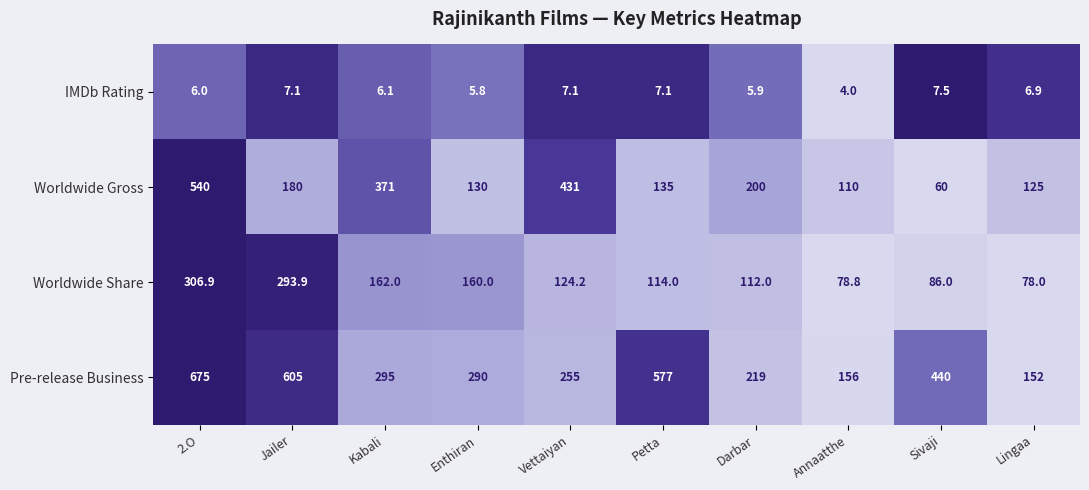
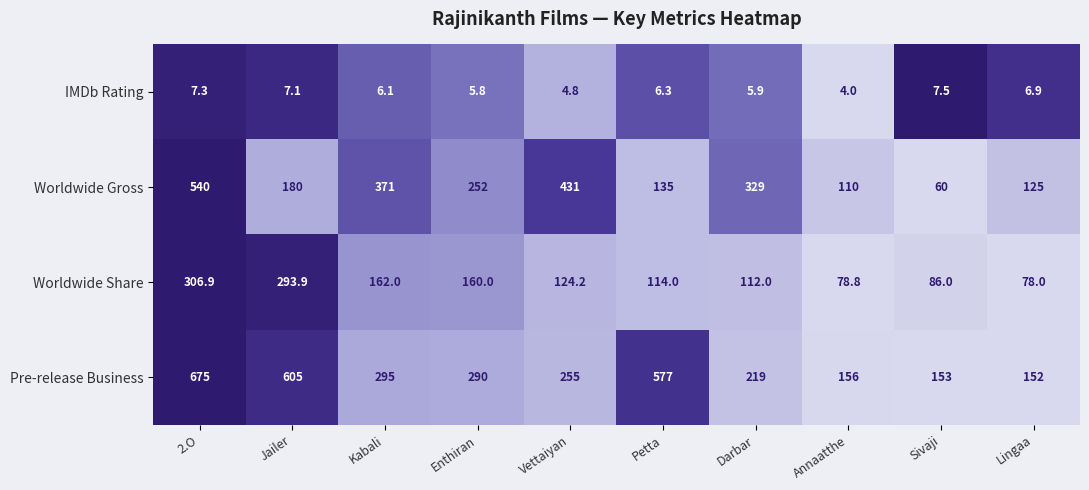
  {
    "IMDb Rating": {
-     "2.O": 6.0,
+     "2.O": 7.3,
      "Jailer": 7.1,
      "Kabali": 6.1,
      "Enthiran": 5.8,
-     "Vettaiyan": 7.1,
-     "Petta": 7.1,
+     "Vettaiyan": 4.8,
+     "Petta": 6.3,
      "Darbar": 5.9,
      "Annaatthe": 4.0,
      "Sivaji": 7.5,
      "Lingaa": 6.9
    },
    "Worldwide Gross": {
      "2.O": 540,
      "Jailer": 180,
      "Kabali": 371,
-     "Enthiran": 130,
+     "Enthiran": 252,
      "Vettaiyan": 431,
      "Petta": 135,
-     "Darbar": 200,
+     "Darbar": 329,
      "Annaatthe": 110,
      "Sivaji": 60,
      "Lingaa": 125
    },
    "Worldwide Share": {
      "2.O": 306.9,
      "Jailer": 293.9,
      "Kabali": 162.0,
      "Enthiran": 160.0,
      "Vettaiyan": 124.2,
      "Petta": 114.0,
      "Darbar": 112.0,
      "Annaatthe": 78.8,
      "Sivaji": 86.0,
      "Lingaa": 78.0
    },
    "Pre-release Business": {
      "2.O": 675,
      "Jailer": 605,
      "Kabali": 295,
      "Enthiran": 290,
      "Vettaiyan": 255,
      "Petta": 577,
      "Darbar": 219,
      "Annaatthe": 156,
-     "Sivaji": 440,
+     "Sivaji": 153,
      "Lingaa": 152
    }
  }
